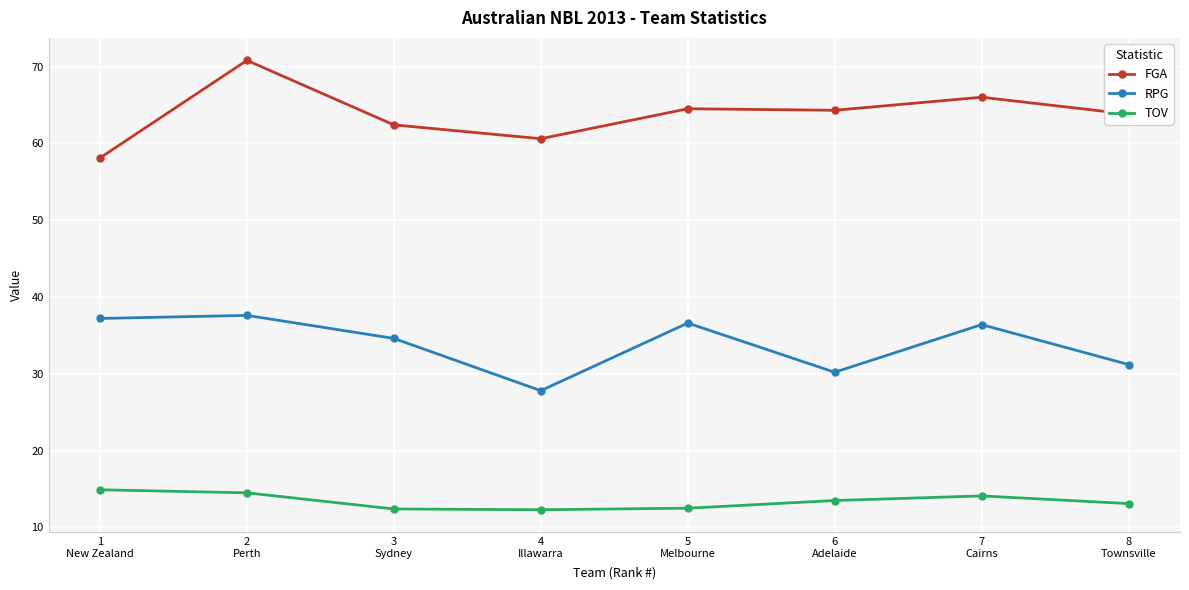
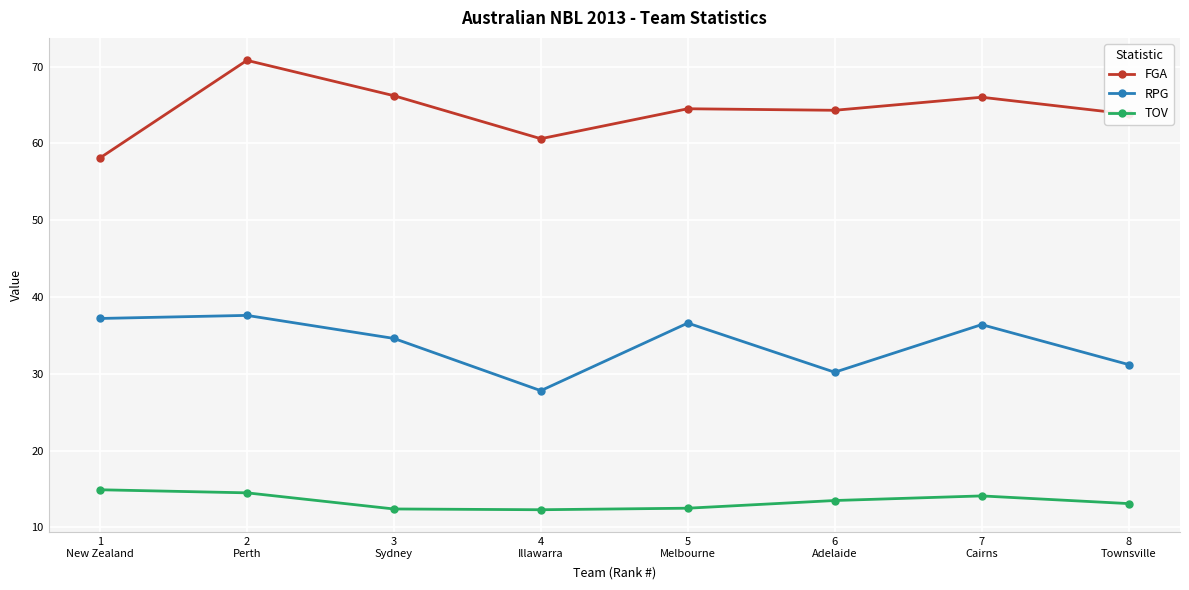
  {
    "FGA": {
      "1 New Zealand": 58,
      "2 Perth": 71,
-     "3 Sydney": 62,
+     "3 Sydney": 66,
      "4 Illawarra": 61,
      "5 Melbourne": 65,
      "6 Adelaide": 64,
      "7 Cairns": 66
    },
    "RPG": {
      "1 New Zealand": 37,
      "2 Perth": 38,
      "3 Sydney": 35,
      "4 Illawarra": 28,
      "5 Melbourne": 37,
      "6 Adelaide": 30,
      "7 Cairns": 36,
      "8 Townsville": 31
    },
    "TOV": {
      "1 New Zealand": 15,
      "2 Perth": 15,
      "3 Sydney": 12,
      "4 Illawarra": 12,
      "5 Melbourne": 13,
      "6 Adelaide": 14,
      "7 Cairns": 14,
      "8 Townsville": 13
    }
  }
